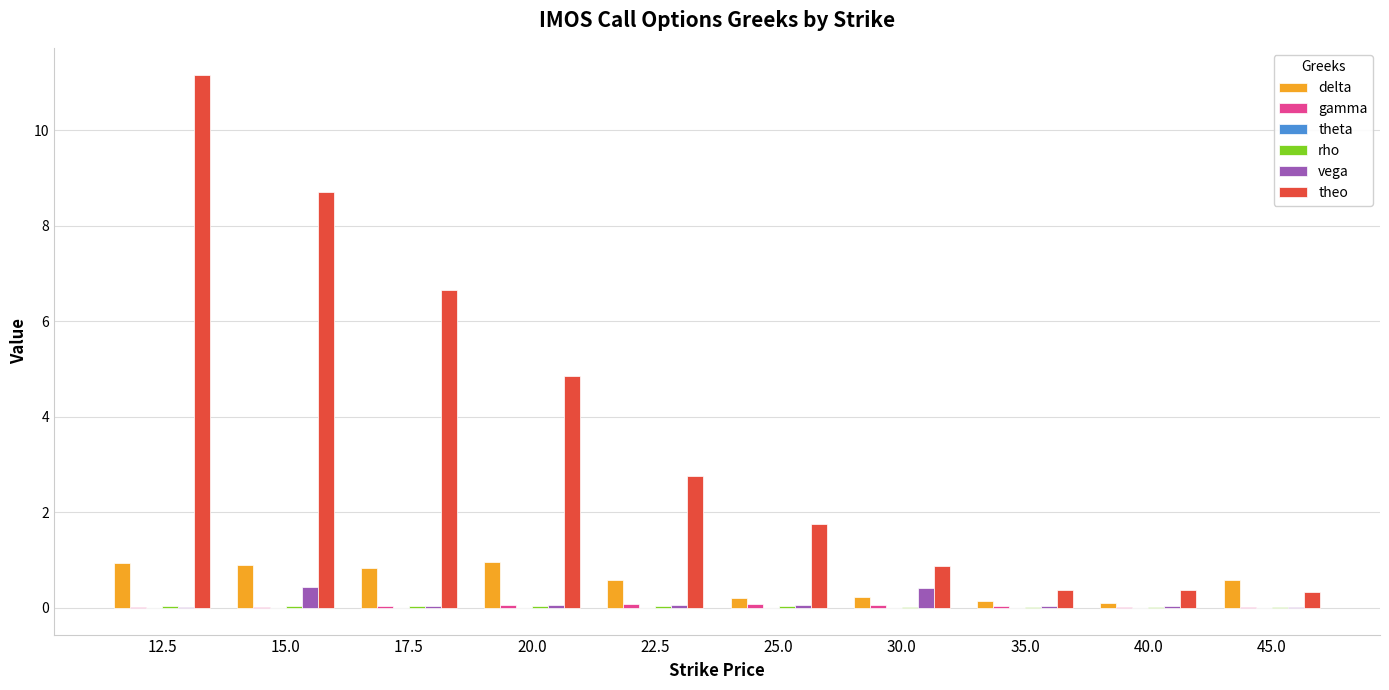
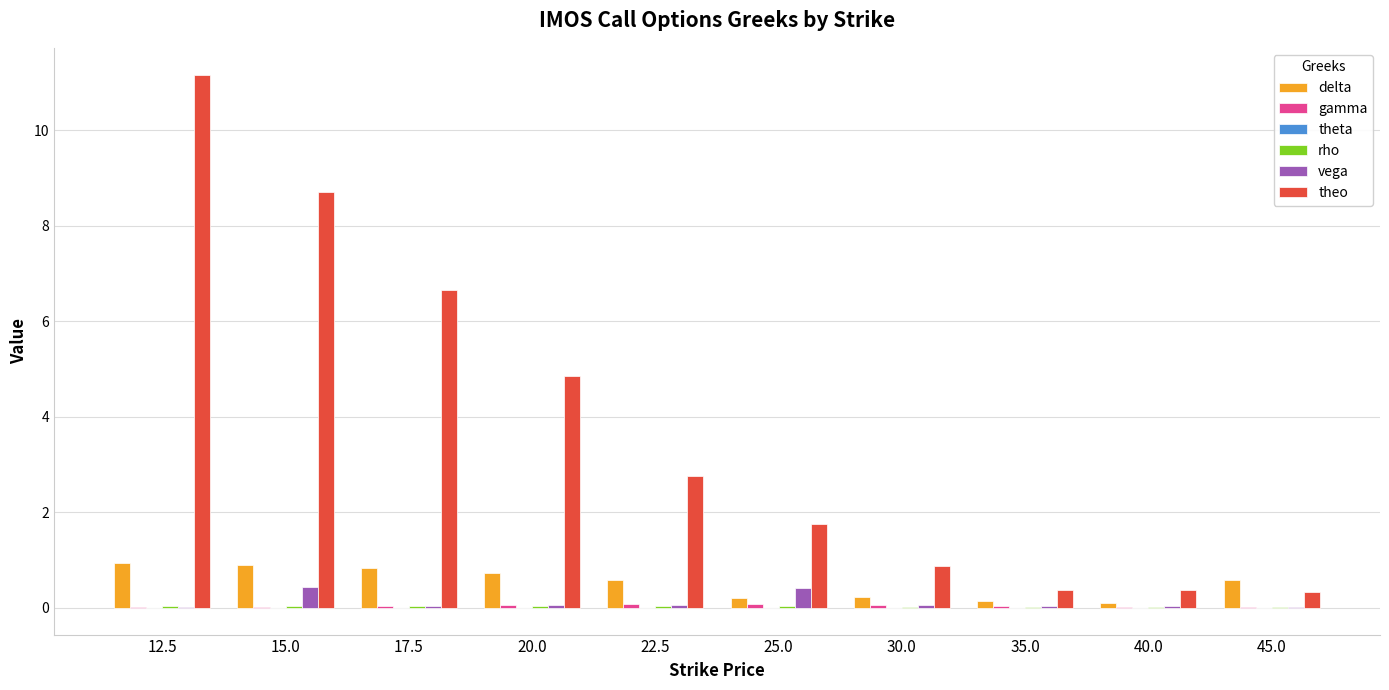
  {
    "delta": {
      "12.5": 0.9,
      "15.0": 0.9,
      "17.5": 0.8,
-     "20.0": 1.0,
+     "20.0": 0.7,
      "22.5": 0.6,
      "25.0": 0.2,
      "30.0": 0.2,
      "35.0": 0.1,
      "40.0": 0.1,
      "45.0": 0.6
    },
    "gamma": {
      "22.5": 0.1,
      "25.0": 0.1
    },
    "vega": {
      "15.0": 0.4,
      "22.5": 0.1,
-     "25.0": 0.1,
-     "30.0": 0.4
+     "25.0": 0.4,
+     "30.0": 0.0
    },
    "theo": {
      "12.5": 11.2,
      "15.0": 8.7,
      "17.5": 6.7,
      "20.0": 4.8,
      "22.5": 2.7,
      "25.0": 1.7,
      "30.0": 0.9,
      "35.0": 0.4,
      "40.0": 0.4,
      "45.0": 0.3
    }
  }
